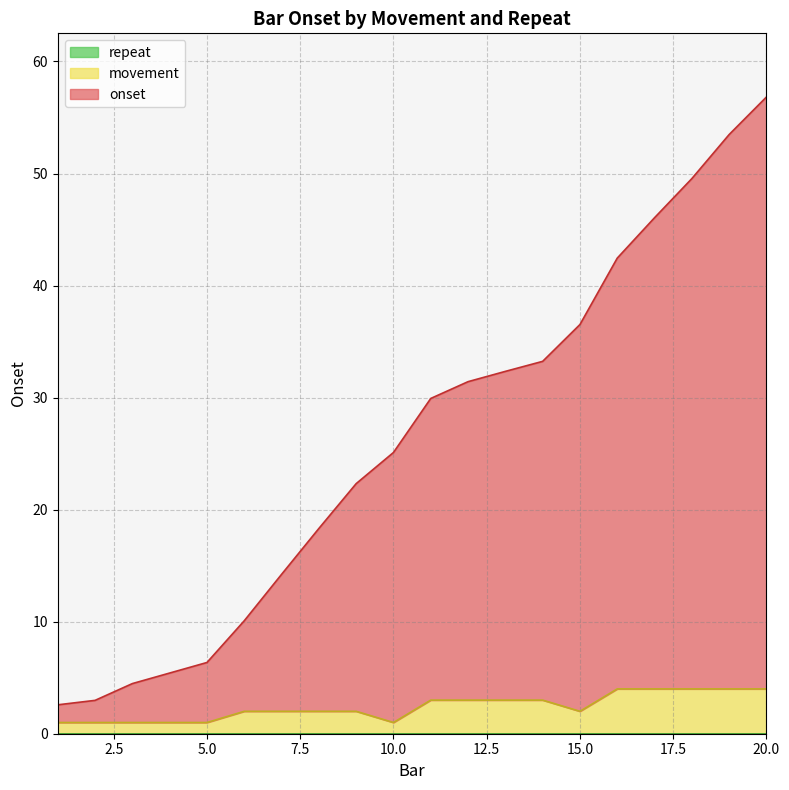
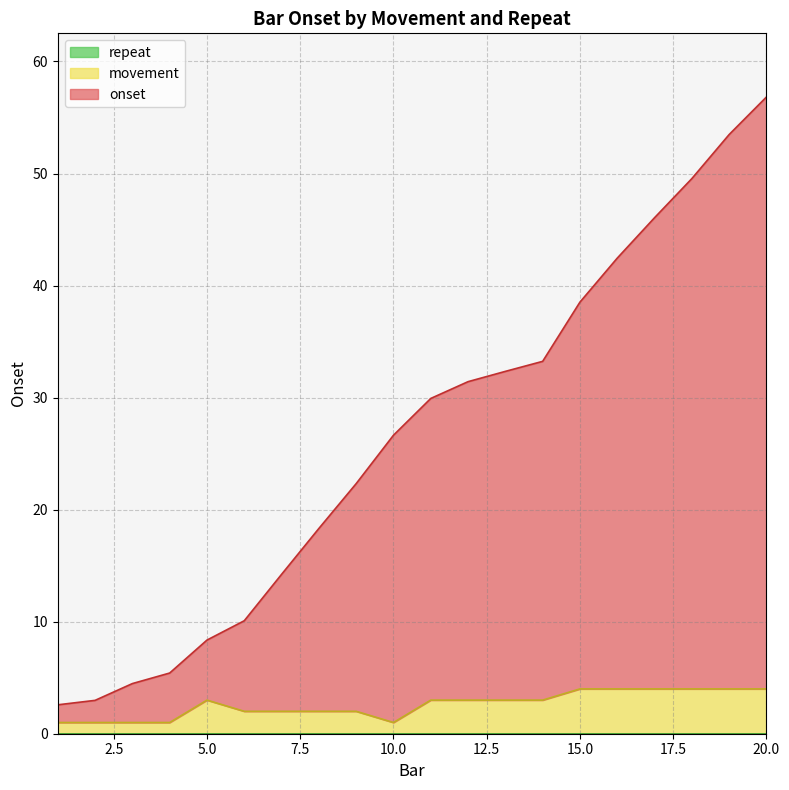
  {
    "repeat": {
      "5.0": 0.0,
      "10.0": 0.0,
      "15.0": 0.0,
      "20.0": 0.0
    },
    "movement": {
-     "5.0": 1,
+     "5.0": 3,
      "10.0": 1,
-     "15.0": 2,
+     "15.0": 4,
      "20.0": 4
    },
    "onset": {
      "5.0": 5.4,
-     "10.0": 24.1,
+     "10.0": 25.6,
      "15.0": 34.5,
      "20.0": 52.8
    }
  }
